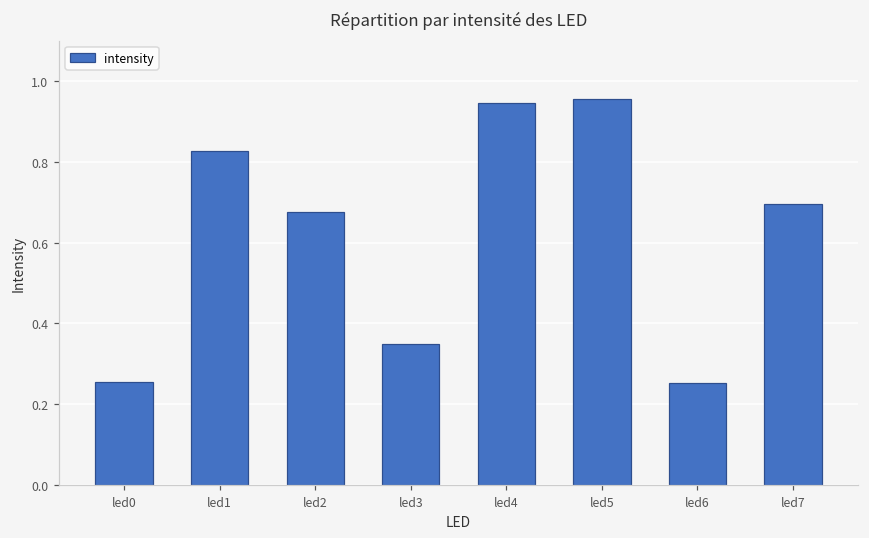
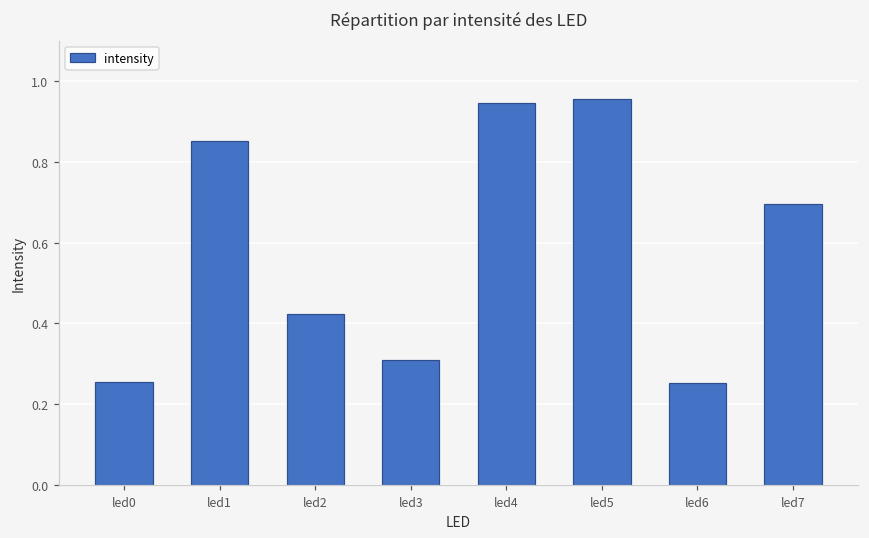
  {
    "led0": 0.25,
-   "led1": 0.83,
-   "led2": 0.68,
-   "led3": 0.35,
+   "led1": 0.85,
+   "led2": 0.42,
+   "led3": 0.31,
    "led4": 0.95,
    "led5": 0.96,
    "led6": 0.25,
    "led7": 0.69
  }
